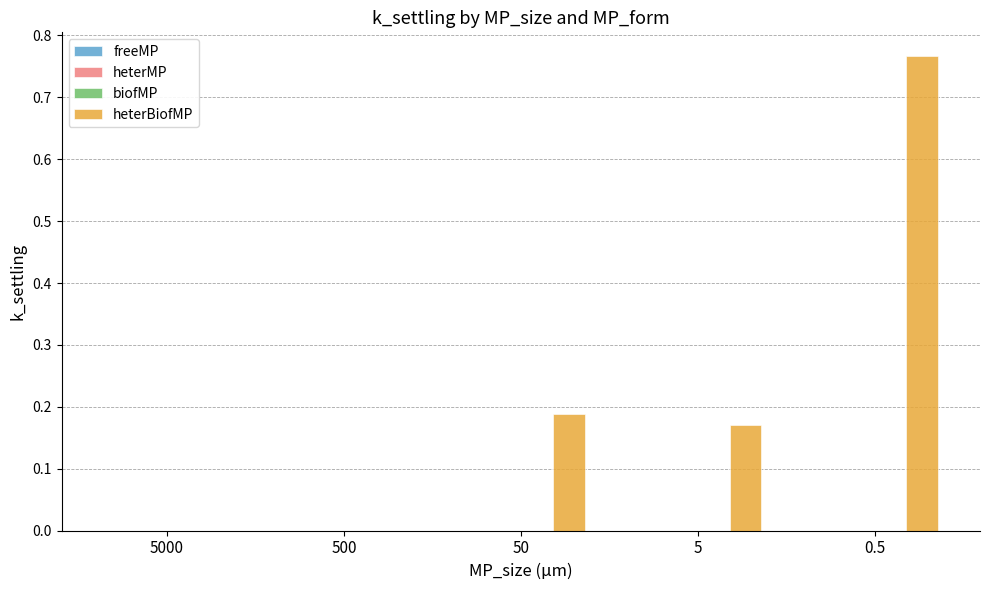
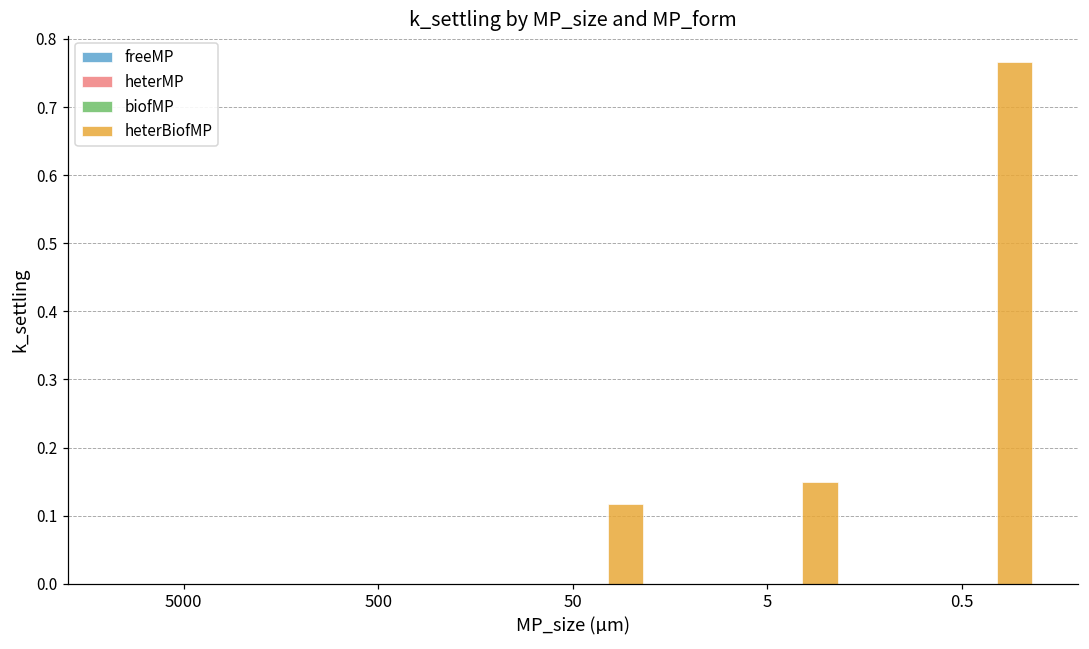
  {
    "freeMP": {
      "5000": 0.00,
      "500": 0.00,
      "50": 0.00,
      "5": 0.00,
      "0.5": 0.00
    },
    "heterMP": {
      "5000": 0.00,
      "500": 0.00,
      "50": 0.00,
      "5": 0.00
    },
    "biofMP": {
      "5000": 0.00,
      "500": 0.00
    },
    "heterBiofMP": {
      "5000": 0.00,
      "500": 0.00,
-     "50": 0.19,
-     "5": 0.17,
+     "50": 0.12,
+     "5": 0.15,
      "0.5": 0.77
    }
  }
